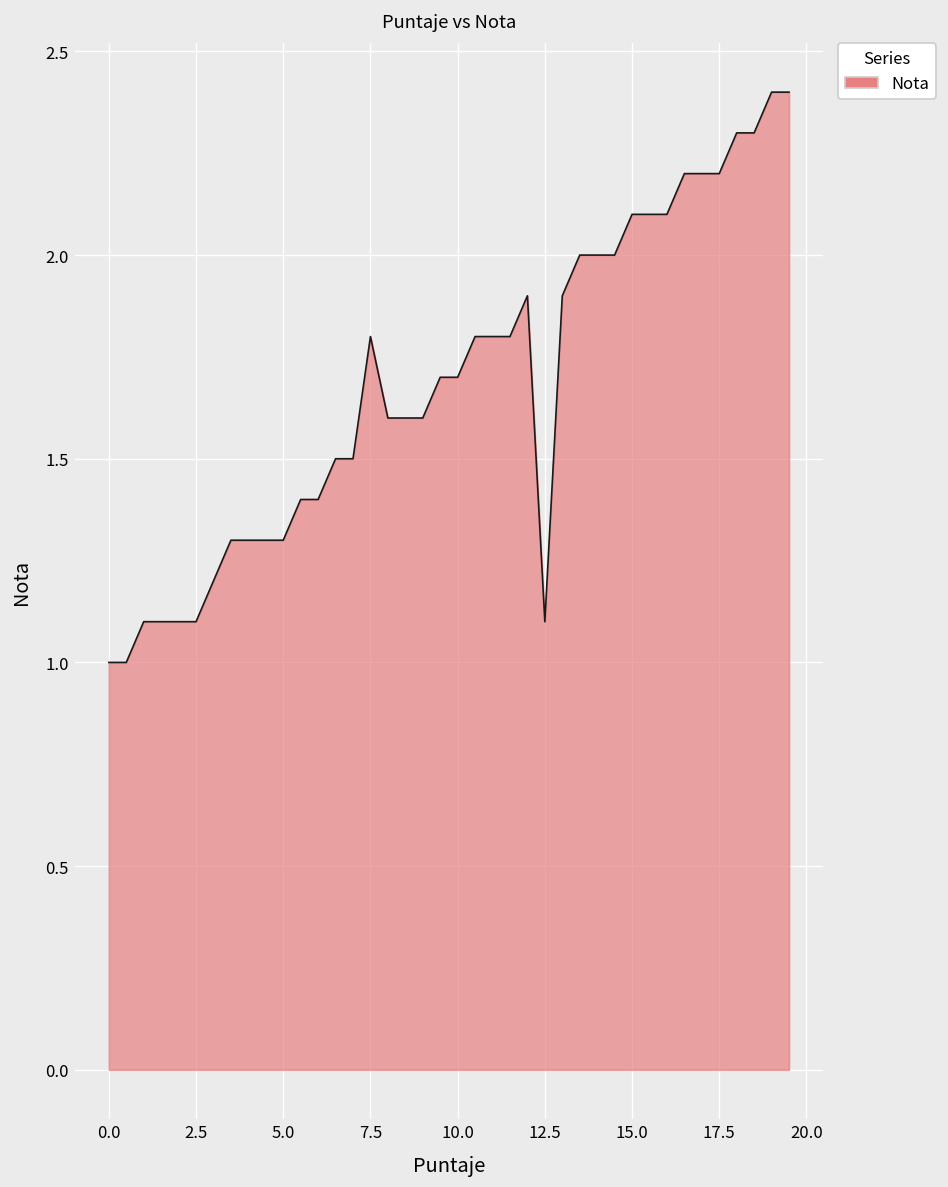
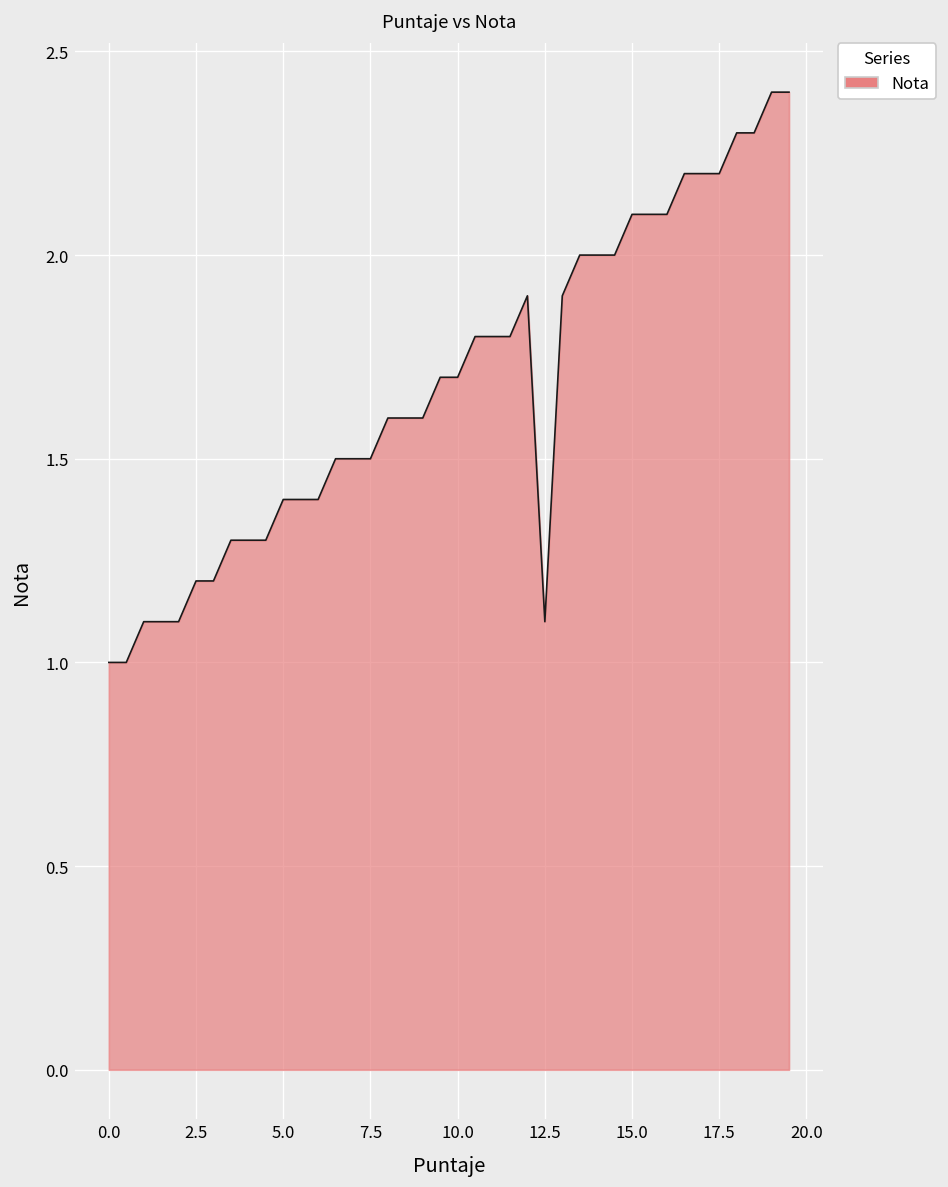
  {
    "0.0": 1.0,
-   "2.5": 1.1,
-   "5.0": 1.3,
-   "7.5": 1.8,
+   "2.5": 1.2,
+   "5.0": 1.4,
+   "7.5": 1.5,
    "10.0": 1.7,
    "12.5": 1.1,
    "15.0": 2.1,
    "17.5": 2.2
  }
